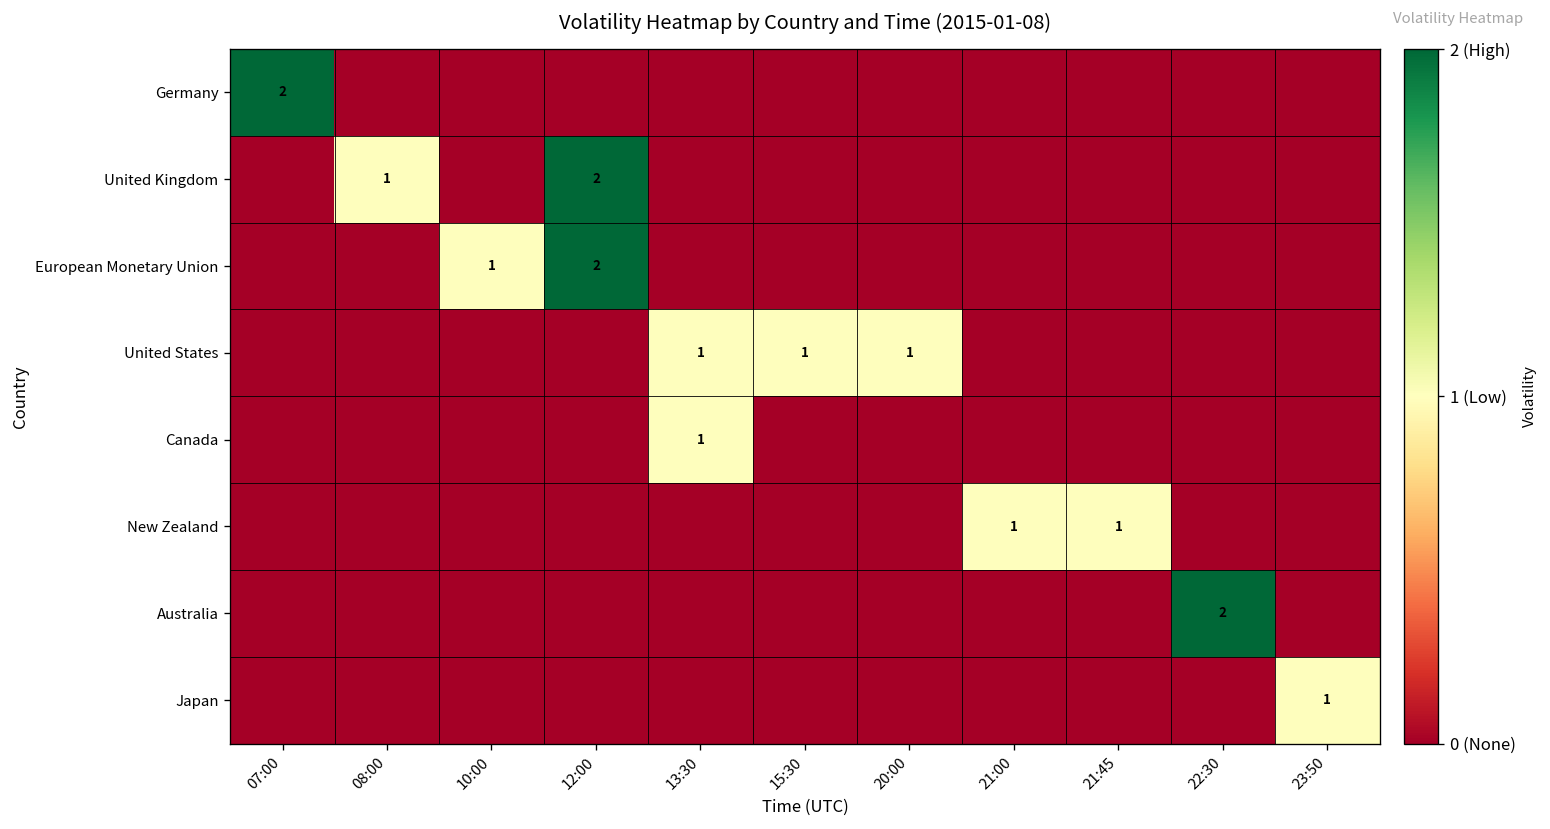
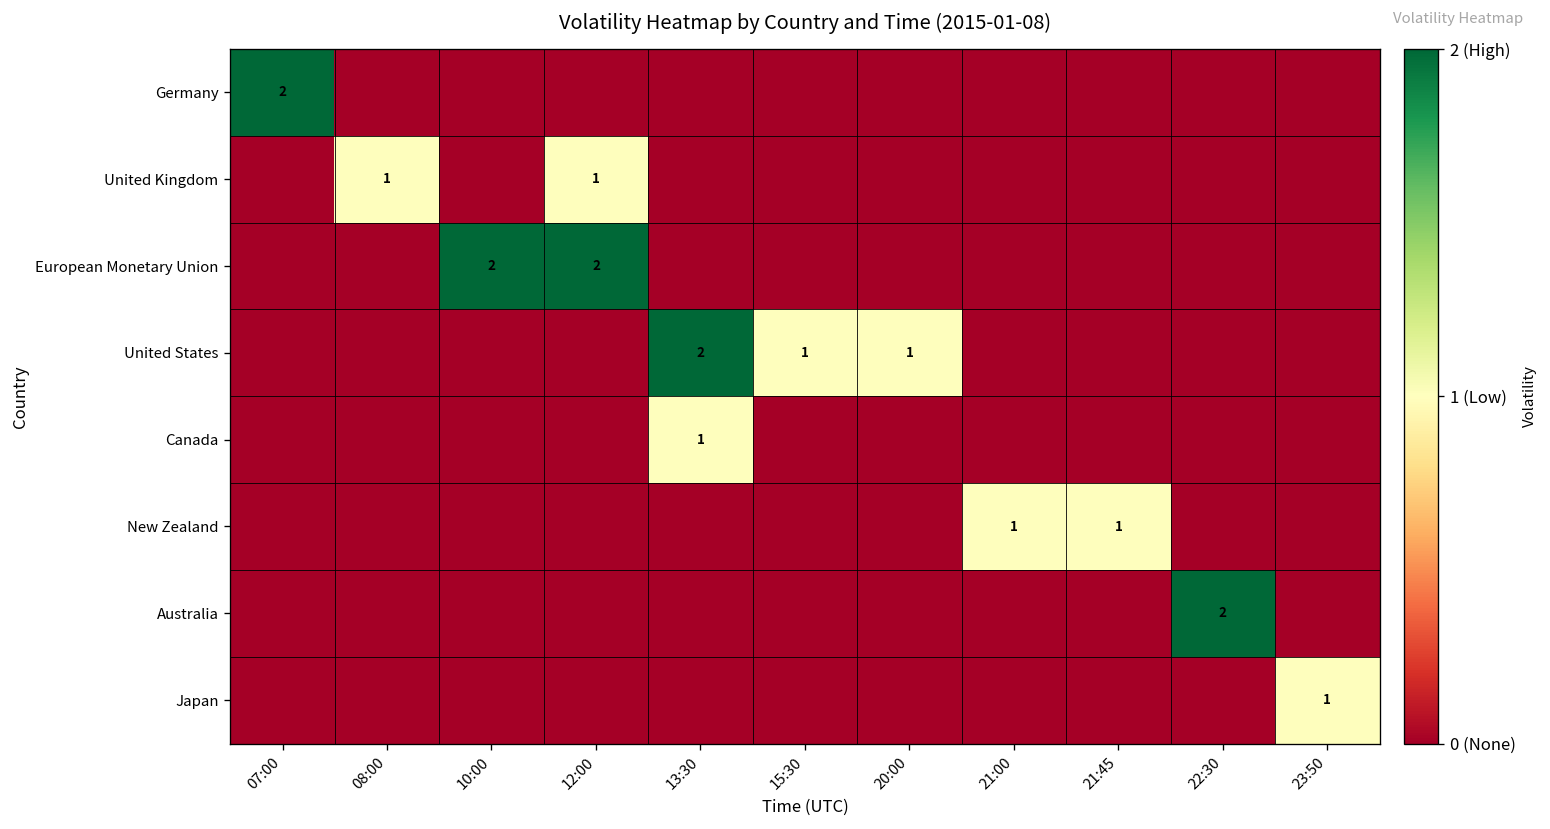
  {
    "Germany": {
      "07:00": 2
    },
    "United Kingdom": {
      "08:00": 1,
-     "12:00": 2
+     "12:00": 1
    },
    "European Monetary Union": {
-     "10:00": 1,
+     "10:00": 2,
      "12:00": 2
    },
    "United States": {
-     "13:30": 1,
+     "13:30": 2,
      "15:30": 1,
      "20:00": 1
    },
    "Canada": {
      "13:30": 1
    },
    "New Zealand": {
      "21:00": 1,
      "21:45": 1
    },
    "Australia": {
      "22:30": 2
    },
    "Japan": {
      "23:50": 1
    }
  }
